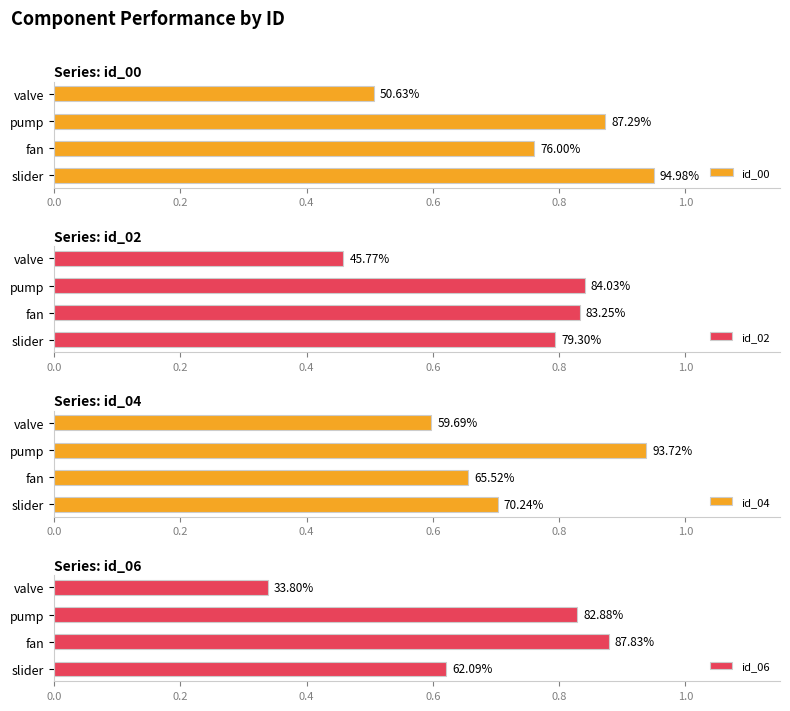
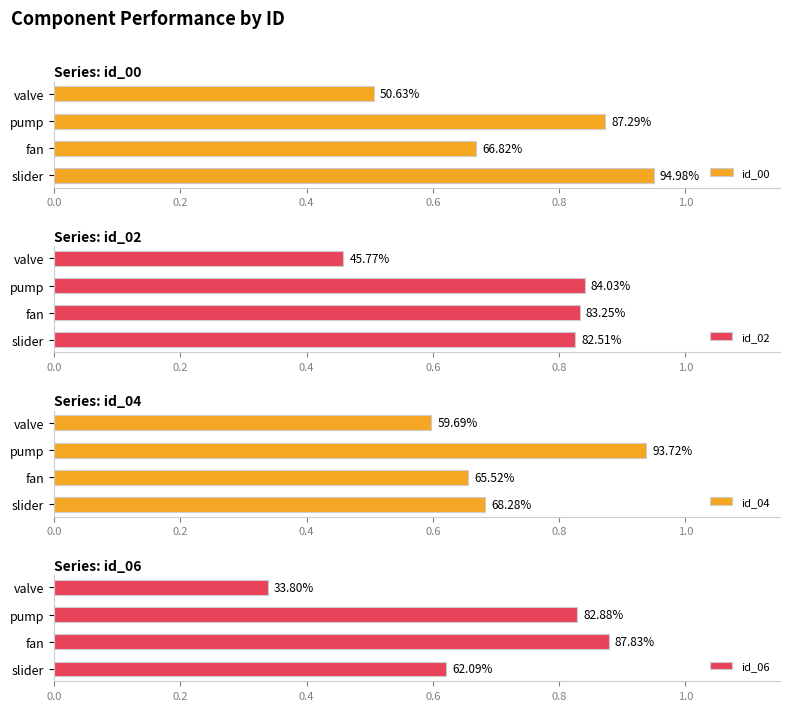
  {
    "Series: id_00": {
      "valve": "50.63%",
      "pump": "87.29%",
-     "fan": "76.00%",
+     "fan": "66.82%",
      "slider": "94.98%"
    },
    "Series: id_02": {
      "valve": "45.77%",
      "pump": "84.03%",
      "fan": "83.25%",
-     "slider": "79.30%"
+     "slider": "82.51%"
    },
    "Series: id_04": {
      "valve": "59.69%",
      "pump": "93.72%",
      "fan": "65.52%",
-     "slider": "70.24%"
+     "slider": "68.28%"
    },
    "Series: id_06": {
      "valve": "33.80%",
      "pump": "82.88%",
      "fan": "87.83%",
      "slider": "62.09%"
    }
  }
